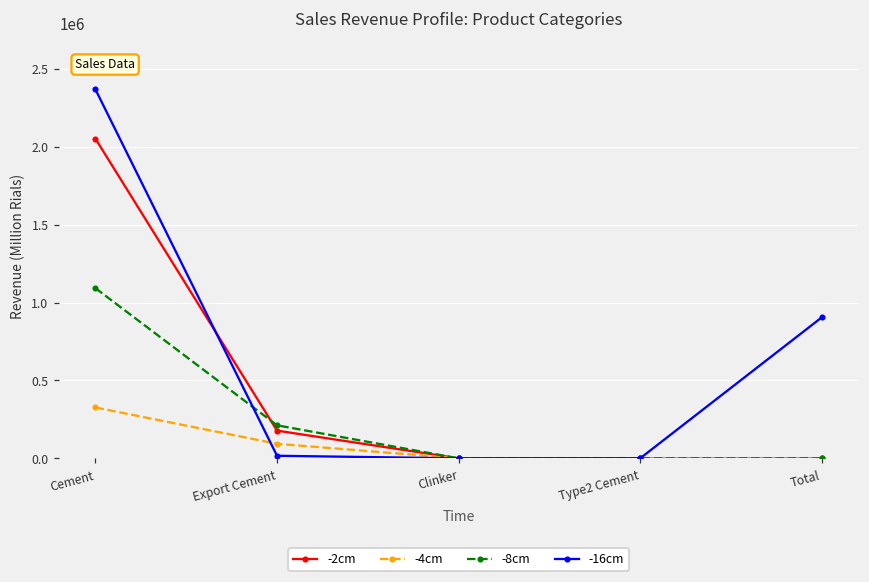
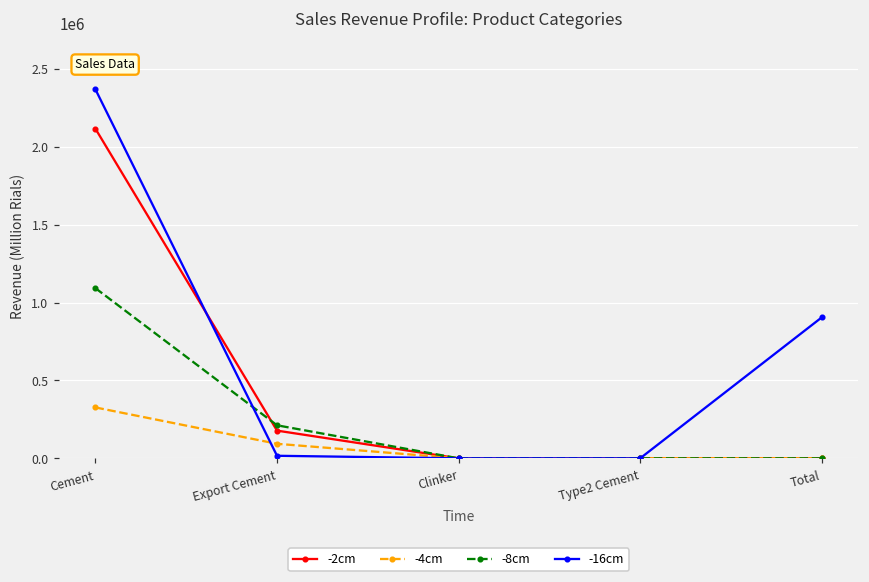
  {
    "-2cm": {
-     "Cement": 2050000,
+     "Cement": 2120000,
      "Export Cement": 180000
    },
    "-4cm": {
      "Cement": 330000,
      "Export Cement": 90000
    },
    "-8cm": {
      "Cement": 1090000,
      "Export Cement": 210000
    },
    "-16cm": {
      "Cement": 2370000,
      "Export Cement": 20000,
      "Total": 900000
    }
  }
